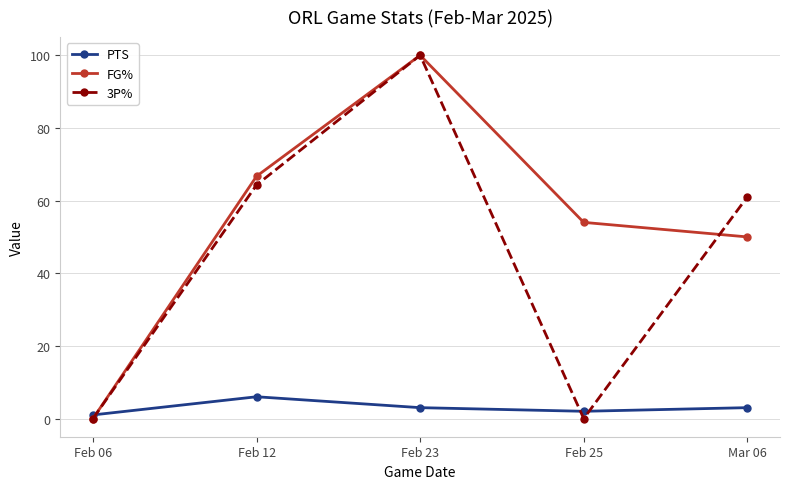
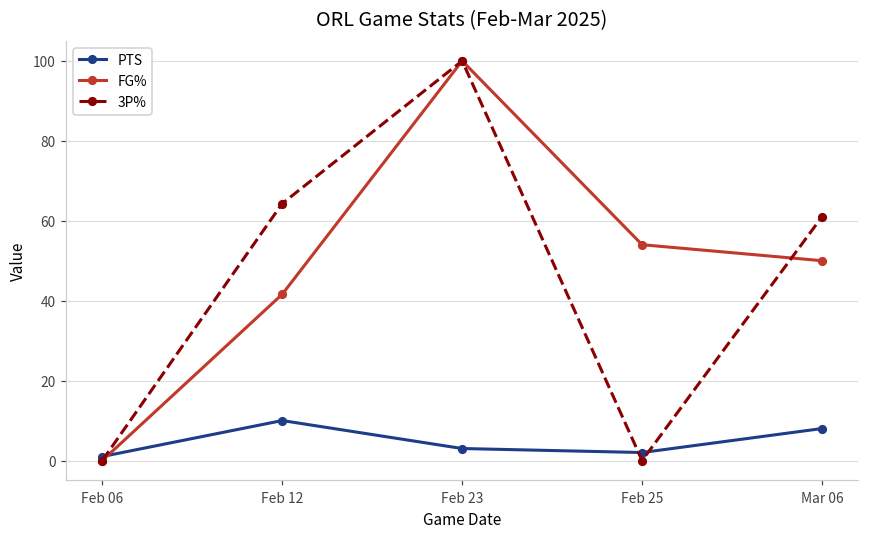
  {
    "PTS": {
      "Feb 06": 1,
-     "Feb 12": 6,
+     "Feb 12": 10,
      "Feb 23": 3,
      "Feb 25": 2,
-     "Mar 06": 3
+     "Mar 06": 8
    },
    "FG%": {
-     "Feb 12": 67,
+     "Feb 12": 42,
      "Feb 25": 54,
      "Mar 06": 50
    },
    "3P%": {
      "Feb 12": 64,
      "Feb 25": 0,
      "Mar 06": 61
    }
  }
